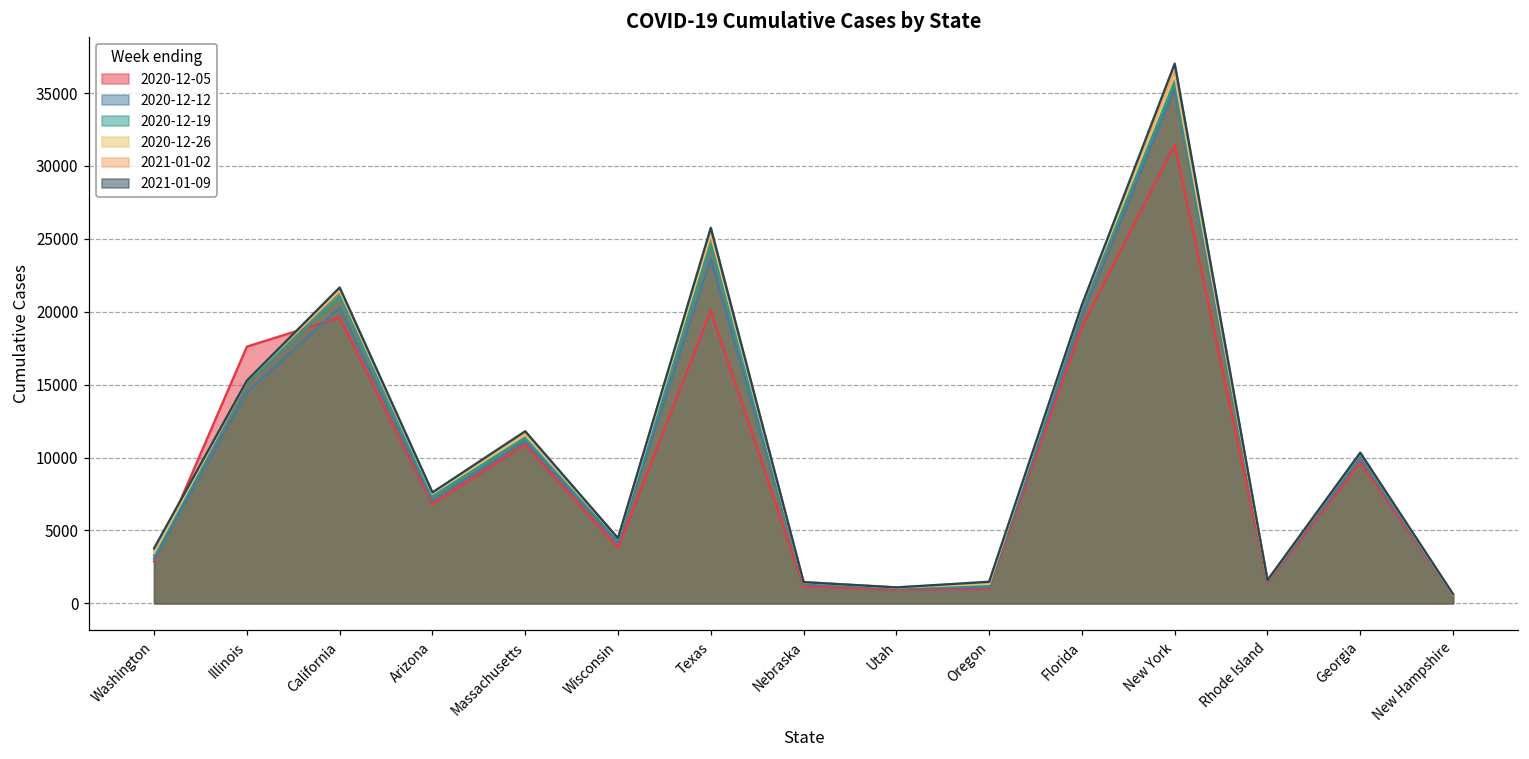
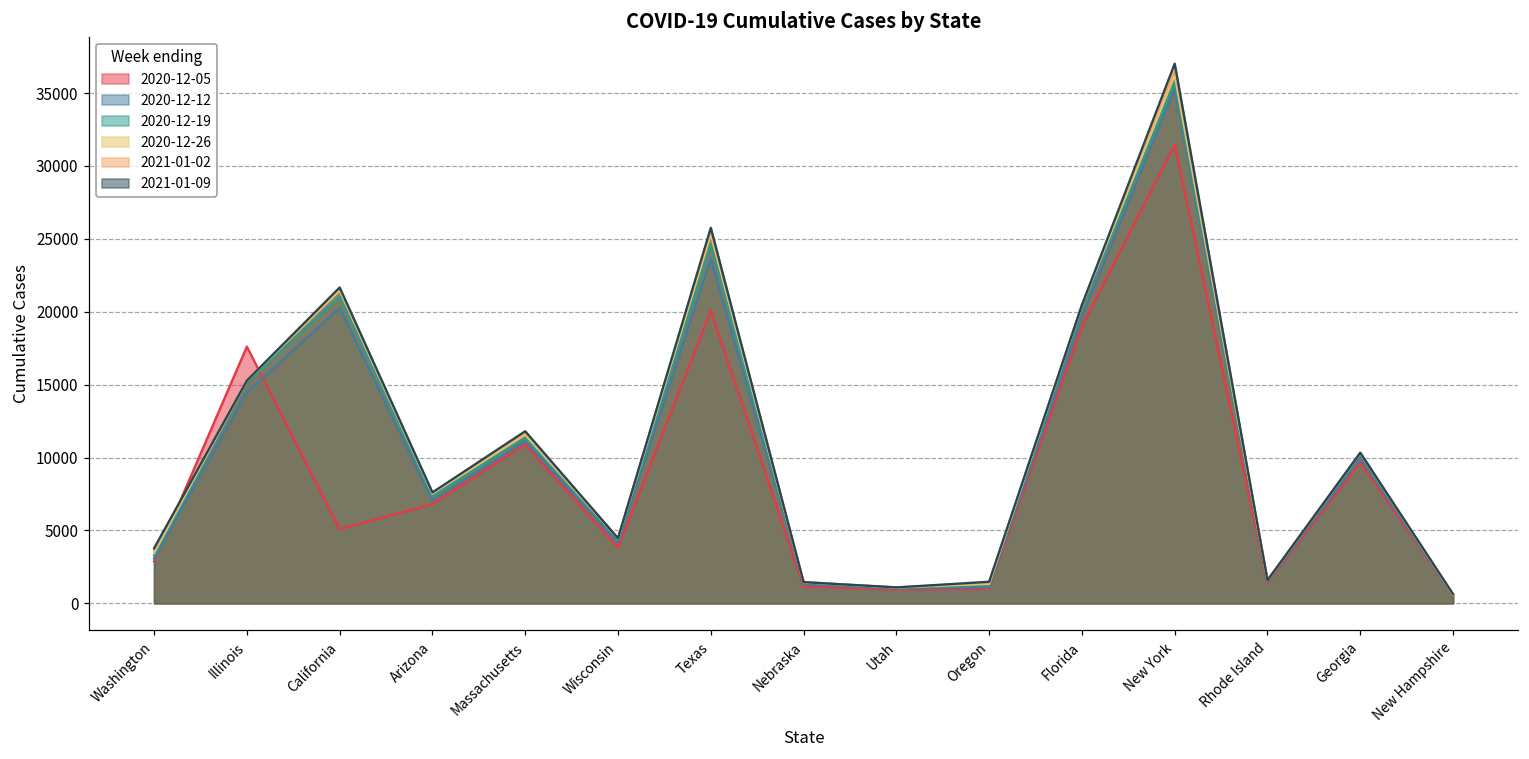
  {
    "2020-12-05": {
      "Illinois": 17600,
-     "California": 19600,
+     "California": 5100,
      "Arizona": 6800,
      "Massachusetts": 10900,
      "Wisconsin": 3800,
      "Texas": 20100,
      "Florida": 19000,
      "New York": 31500,
      "Georgia": 9700
    },
    "2021-01-09": {
      "New York": 37000
    }
  }
